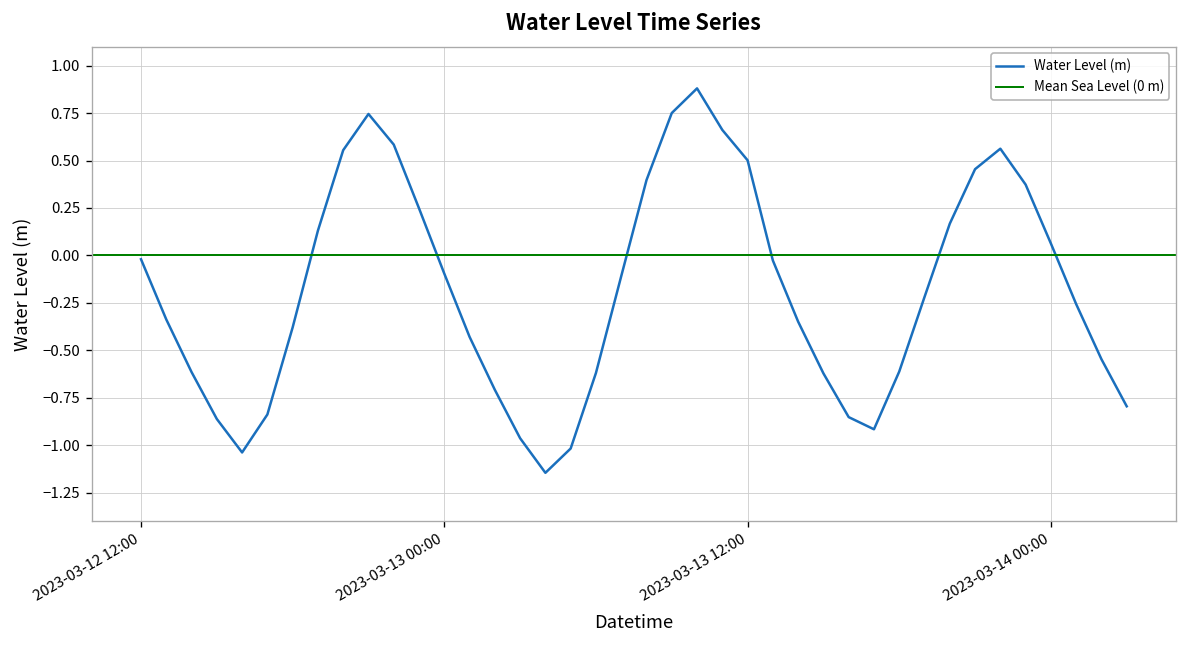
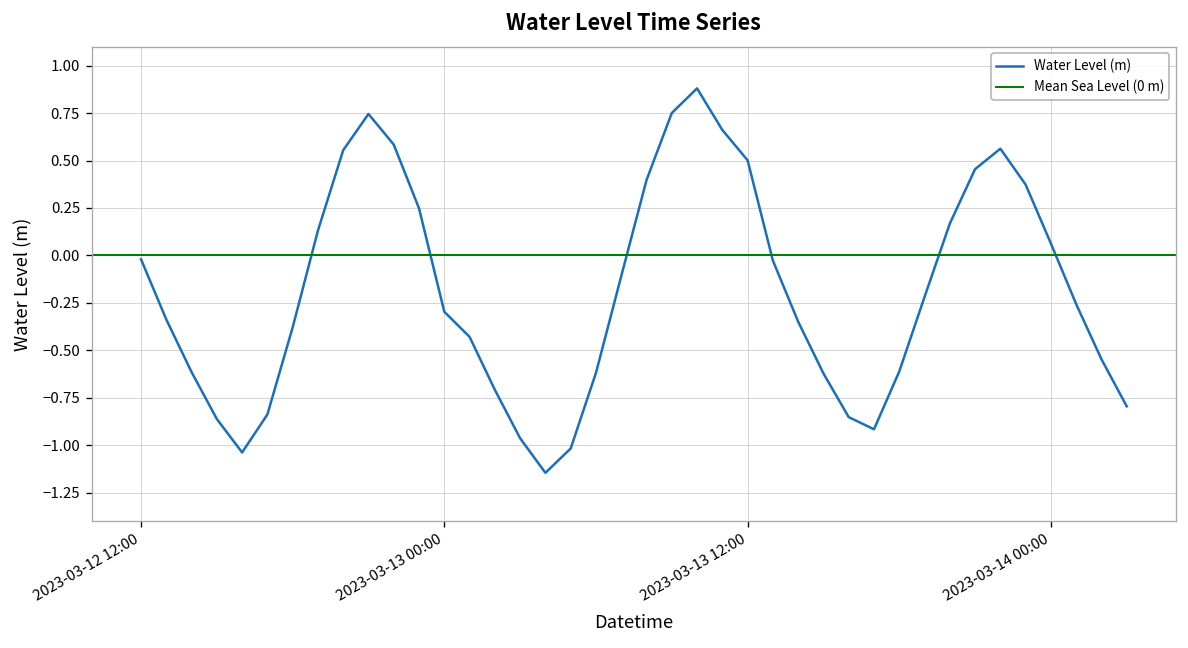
  {
    "2023-03-12 12:00": -0.02,
-   "2023-03-13 00:00": -0.10,
+   "2023-03-13 00:00": -0.30,
    "2023-03-13 12:00": 0.50,
    "2023-03-14 00:00": 0.06
  }
